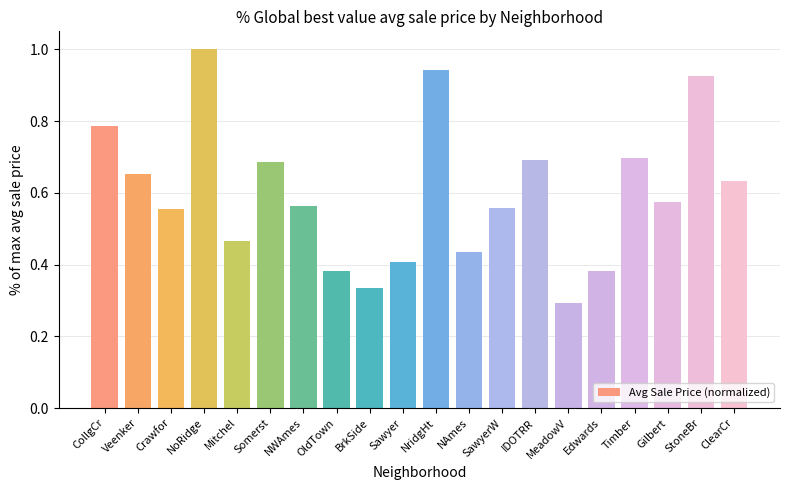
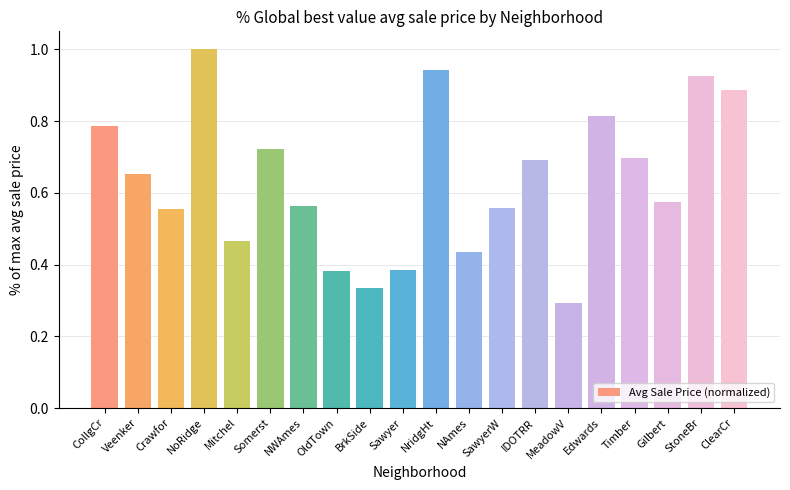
  {
    "CollgCr": 0.78,
    "Veenker": 0.65,
    "Crawfor": 0.55,
    "NoRidge": 1.00,
    "Mitchel": 0.47,
-   "Somerst": 0.69,
+   "Somerst": 0.72,
    "NWAmes": 0.56,
    "OldTown": 0.38,
    "BrkSide": 0.33,
-   "Sawyer": 0.41,
+   "Sawyer": 0.39,
    "NridgHt": 0.94,
    "NAmes": 0.43,
    "SawyerW": 0.56,
    "IDOTRR": 0.69,
    "MeadowV": 0.29,
-   "Edwards": 0.38,
+   "Edwards": 0.81,
    "Timber": 0.70,
    "Gilbert": 0.58,
    "StoneBr": 0.93,
-   "ClearCr": 0.63
+   "ClearCr": 0.89
  }
